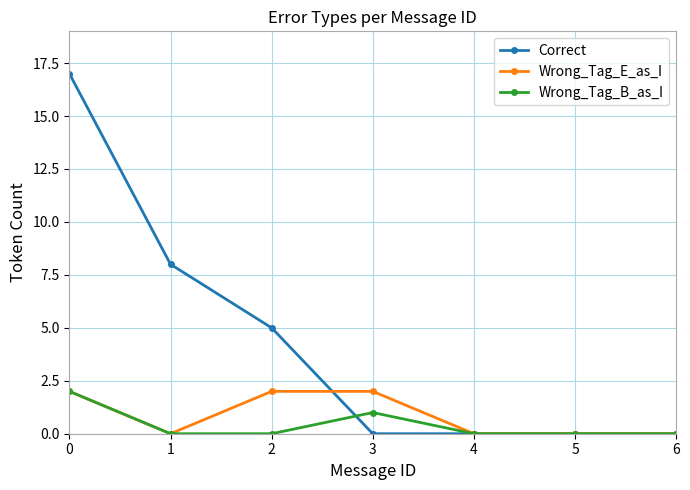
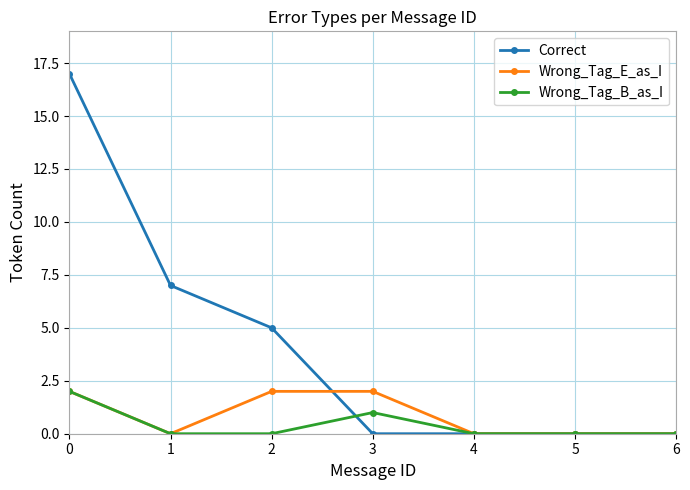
  {
    "Correct": {
      "0": 17,
-     "1": 8,
+     "1": 7,
      "2": 5,
      "3": 0
    },
    "Wrong_Tag_E_as_I": {
      "2": 2,
      "3": 2
    },
    "Wrong_Tag_B_as_I": {
      "2": 0,
      "3": 1
    }
  }
